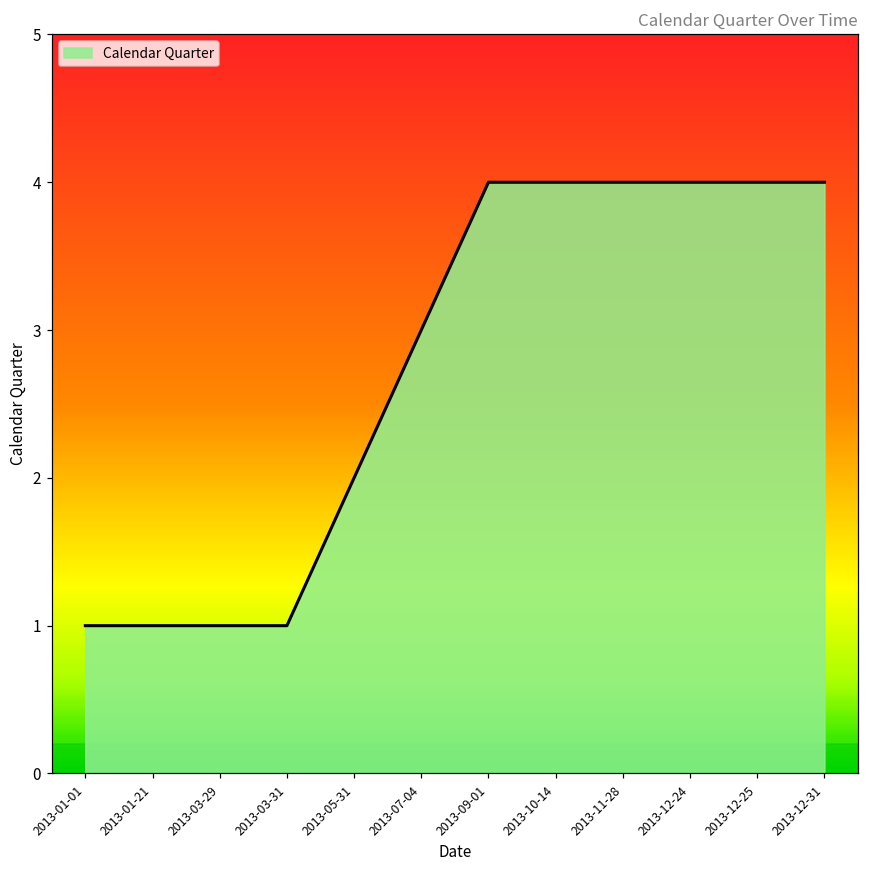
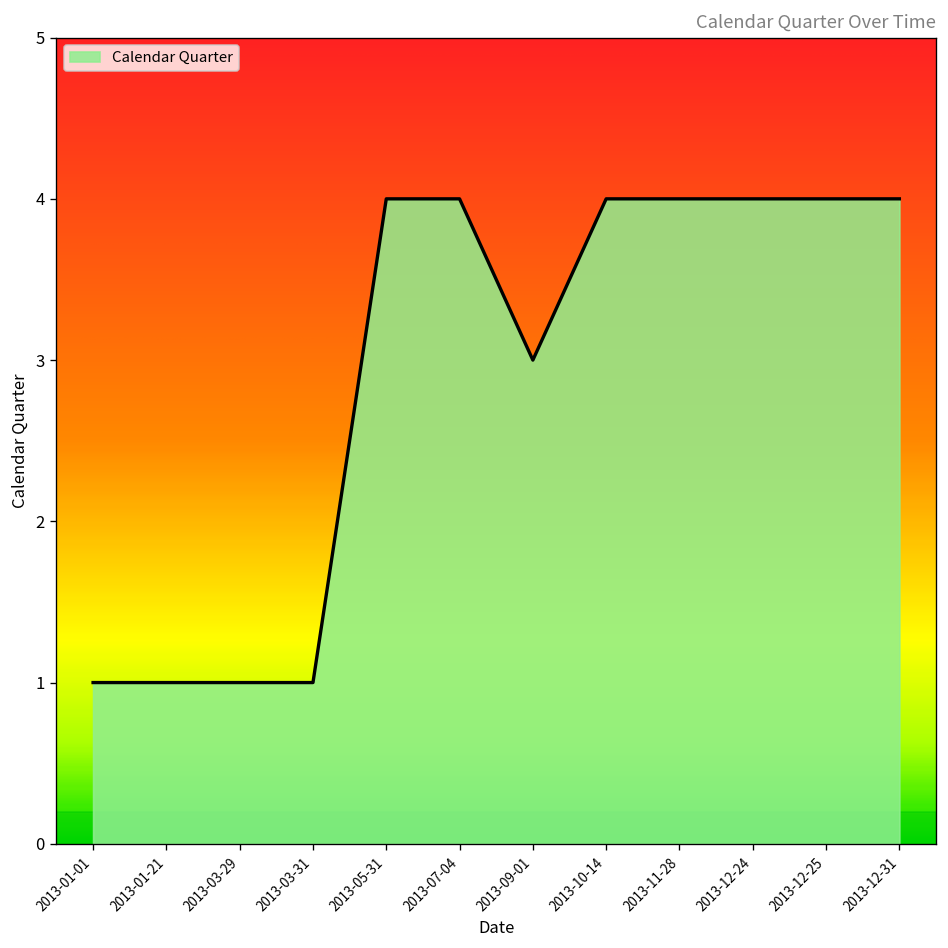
  {
    "2013-01-01": 1,
    "2013-01-21": 1,
    "2013-03-29": 1,
    "2013-03-31": 1,
-   "2013-05-31": 2,
-   "2013-07-04": 3,
-   "2013-09-01": 4,
+   "2013-05-31": 4,
+   "2013-07-04": 4,
+   "2013-09-01": 3,
    "2013-10-14": 4,
    "2013-11-28": 4,
    "2013-12-24": 4,
    "2013-12-25": 4,
    "2013-12-31": 4
  }
